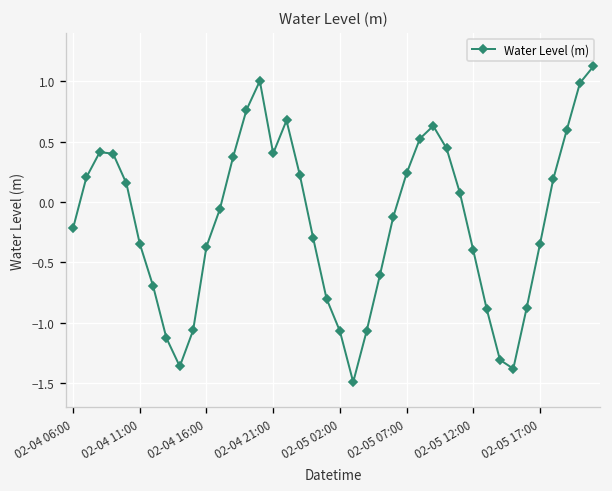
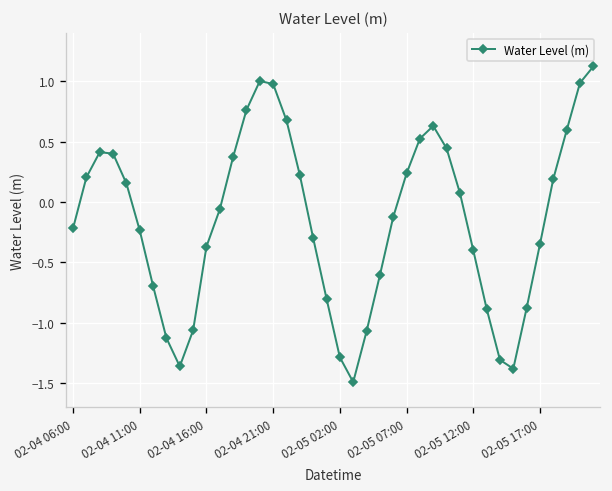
  {
    "02-04 06:00": -0.22,
-   "02-04 11:00": -0.35,
+   "02-04 11:00": -0.24,
    "02-04 16:00": -0.37,
-   "02-04 21:00": 0.40,
-   "02-05 02:00": -1.07,
+   "02-04 21:00": 0.98,
+   "02-05 02:00": -1.29,
    "02-05 07:00": 0.24,
    "02-05 12:00": -0.40,
    "02-05 17:00": -0.35
  }
